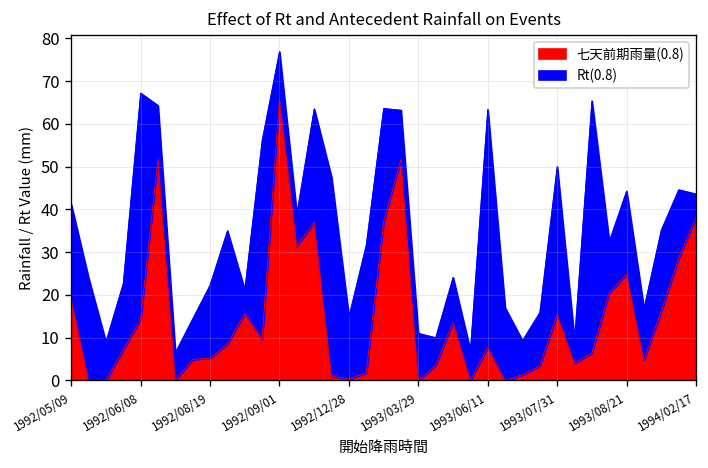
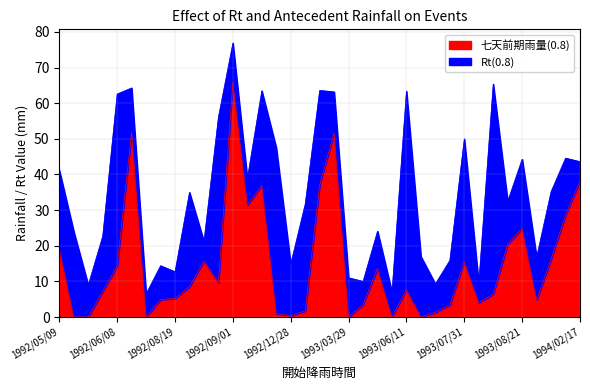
  {
    "Rt(0.8)": {
      "1992/05/09": 41,
-     "1992/06/08": 67,
-     "1992/08/19": 22,
+     "1992/06/08": 63,
+     "1992/08/19": 13,
      "1992/09/01": 77,
      "1992/12/28": 15,
      "1993/03/29": 11,
      "1993/06/11": 63,
      "1993/07/31": 50,
      "1993/08/21": 44,
      "1994/02/17": 44
    },
    "七天前期雨量(0.8)": {
      "1992/05/09": 19,
      "1992/06/08": 14,
      "1992/08/19": 5,
      "1992/09/01": 66,
      "1992/12/28": 0,
      "1993/03/29": 0,
      "1993/06/11": 8,
      "1993/07/31": 16,
      "1993/08/21": 25,
      "1994/02/17": 38
    }
  }
